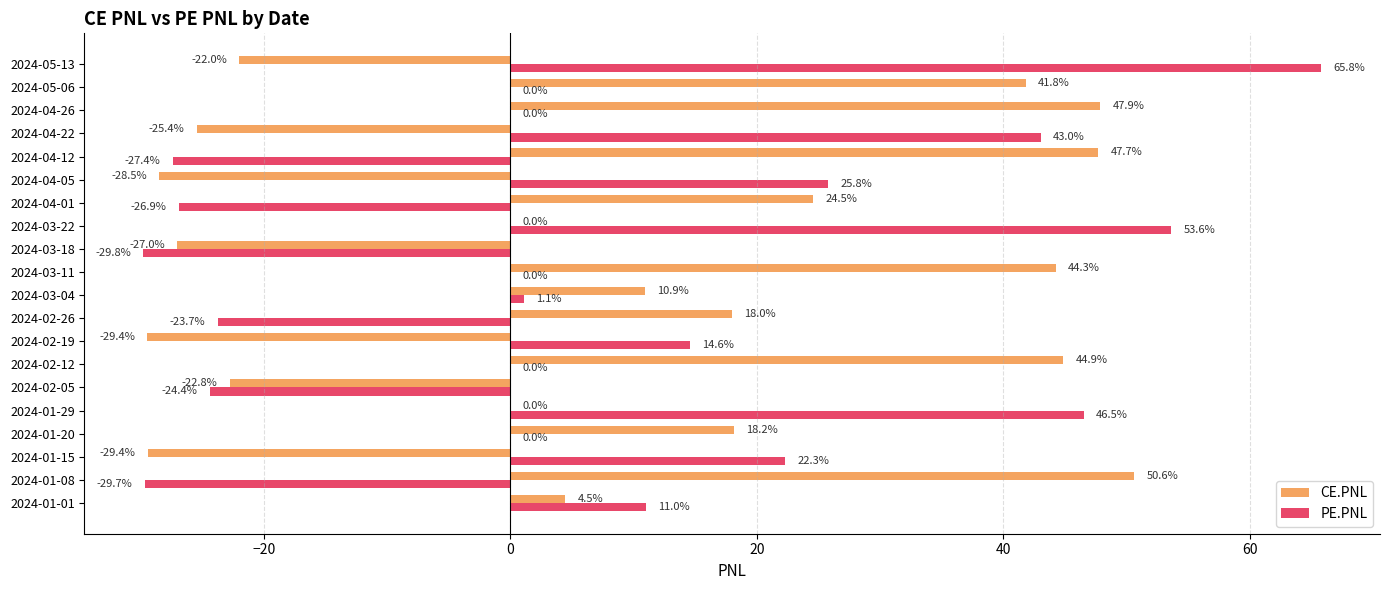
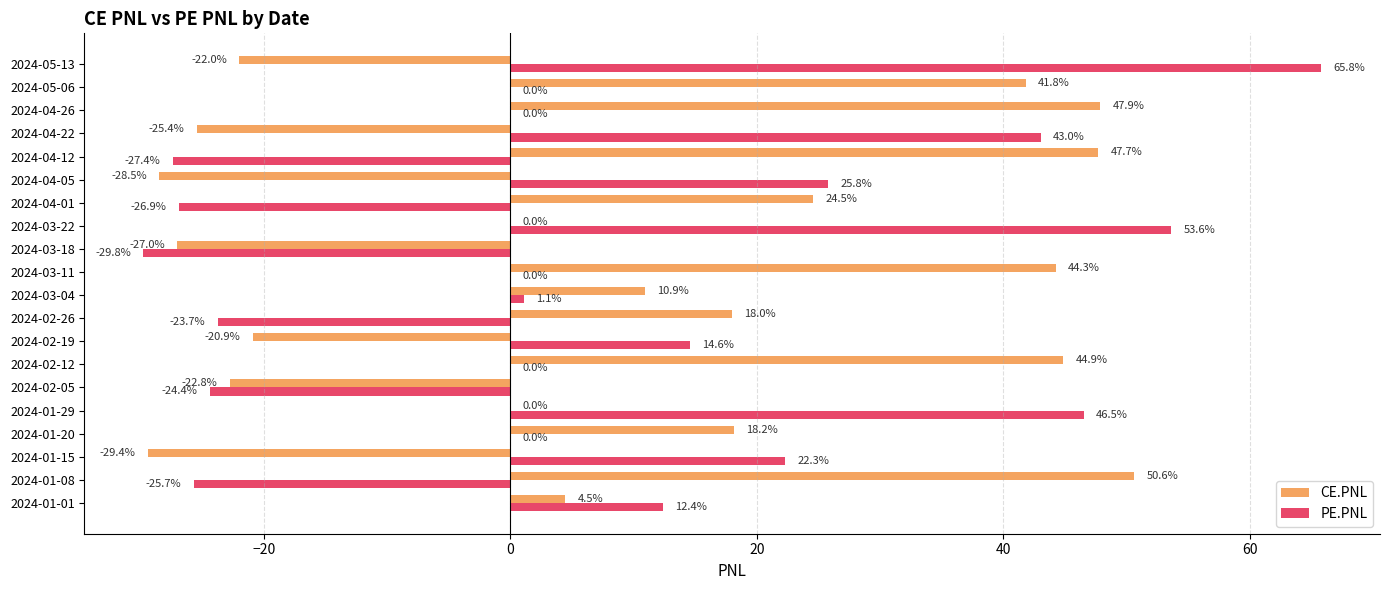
  {
    "CE.PNL": {
      "2024-05-13": "-22.0%",
      "2024-05-06": "41.8%",
      "2024-04-26": "47.9%",
      "2024-04-22": "-25.4%",
      "2024-04-12": "47.7%",
      "2024-04-05": "-28.5%",
      "2024-04-01": "24.5%",
      "2024-03-22": "0.0%",
      "2024-03-18": "-27.0%",
      "2024-03-11": "44.3%",
      "2024-03-04": "10.9%",
      "2024-02-26": "18.0%",
-     "2024-02-19": "-29.4%",
+     "2024-02-19": "-20.9%",
      "2024-02-12": "44.9%",
      "2024-02-05": "-22.8%",
      "2024-01-29": "0.0%",
      "2024-01-20": "18.2%",
      "2024-01-15": "-29.4%",
      "2024-01-08": "50.6%",
      "2024-01-01": "4.5%"
    },
    "PE.PNL": {
      "2024-05-13": "65.8%",
      "2024-05-06": "0.0%",
      "2024-04-26": "0.0%",
      "2024-04-22": "43.0%",
      "2024-04-12": "-27.4%",
      "2024-04-05": "25.8%",
      "2024-04-01": "-26.9%",
      "2024-03-22": "53.6%",
      "2024-03-18": "-29.8%",
      "2024-03-11": "0.0%",
      "2024-03-04": "1.1%",
      "2024-02-26": "-23.7%",
      "2024-02-19": "14.6%",
      "2024-02-12": "0.0%",
      "2024-02-05": "-24.4%",
      "2024-01-29": "46.5%",
      "2024-01-20": "0.0%",
      "2024-01-15": "22.3%",
-     "2024-01-08": "-29.7%",
-     "2024-01-01": "11.0%"
+     "2024-01-08": "-25.7%",
+     "2024-01-01": "12.4%"
    }
  }
